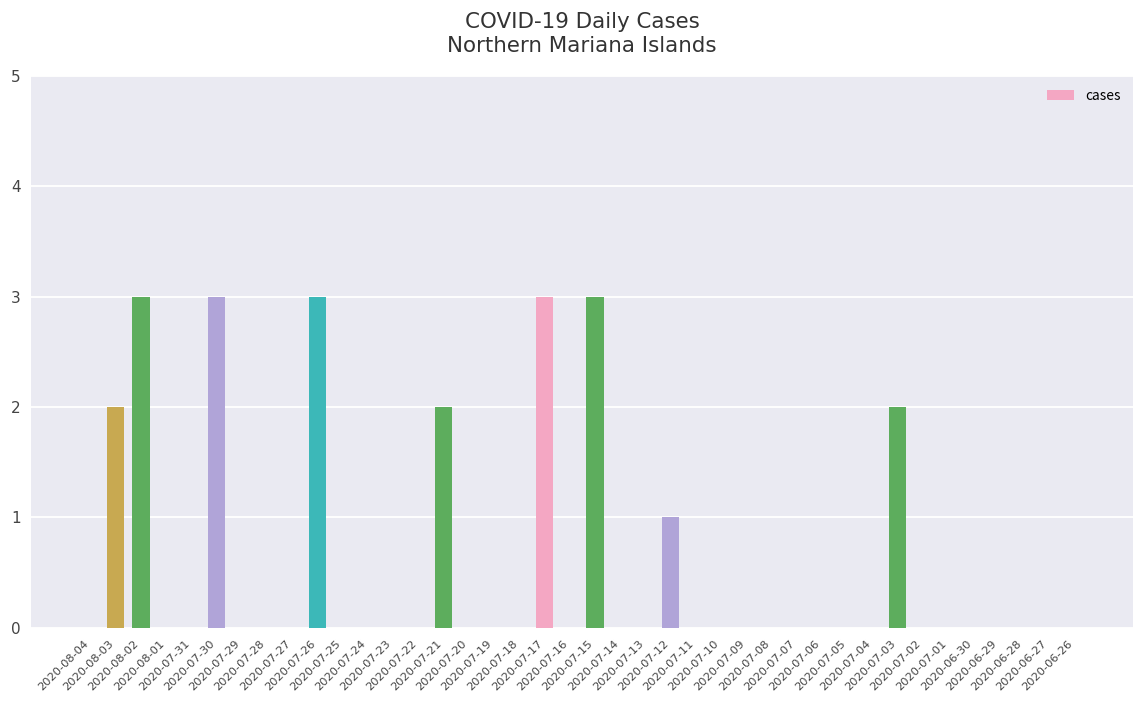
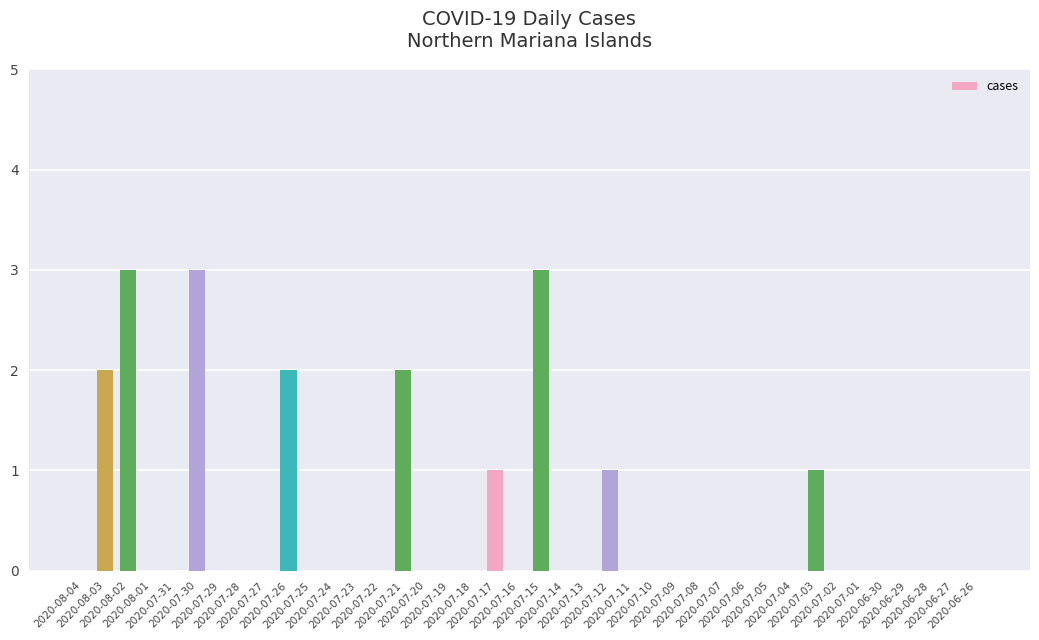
  {
    "2020-08-04": 0,
    "2020-08-03": 2,
    "2020-08-02": 3,
    "2020-08-01": 0,
    "2020-07-31": 0,
    "2020-07-30": 3,
    "2020-07-29": 0,
    "2020-07-28": 0,
    "2020-07-27": 0,
-   "2020-07-26": 3,
+   "2020-07-26": 2,
    "2020-07-25": 0,
    "2020-07-24": 0,
    "2020-07-23": 0,
    "2020-07-22": 0,
    "2020-07-21": 2,
    "2020-07-20": 0,
    "2020-07-19": 0,
    "2020-07-18": 0,
-   "2020-07-17": 3,
+   "2020-07-17": 1,
    "2020-07-16": 0,
    "2020-07-15": 3,
    "2020-07-14": 0,
    "2020-07-13": 0,
    "2020-07-12": 1,
    "2020-07-11": 0,
    "2020-07-10": 0,
    "2020-07-09": 0,
    "2020-07-08": 0,
    "2020-07-07": 0,
    "2020-07-06": 0,
    "2020-07-05": 0,
    "2020-07-04": 0,
-   "2020-07-03": 2,
+   "2020-07-03": 1,
    "2020-07-02": 0,
    "2020-07-01": 0,
    "2020-06-30": 0,
    "2020-06-29": 0,
    "2020-06-28": 0,
    "2020-06-27": 0,
    "2020-06-26": 0
  }
